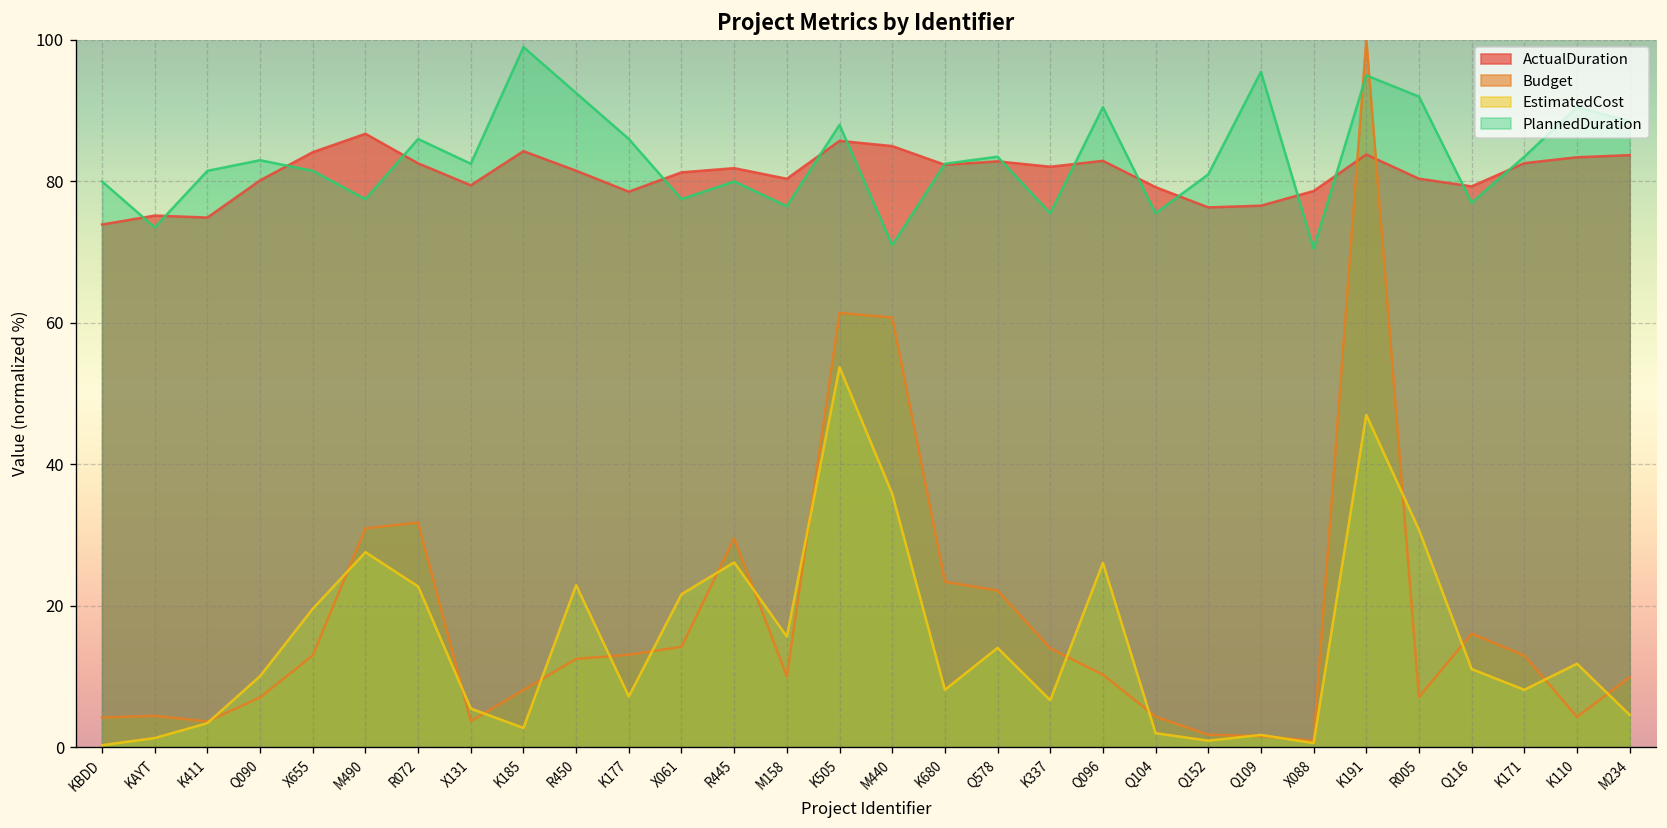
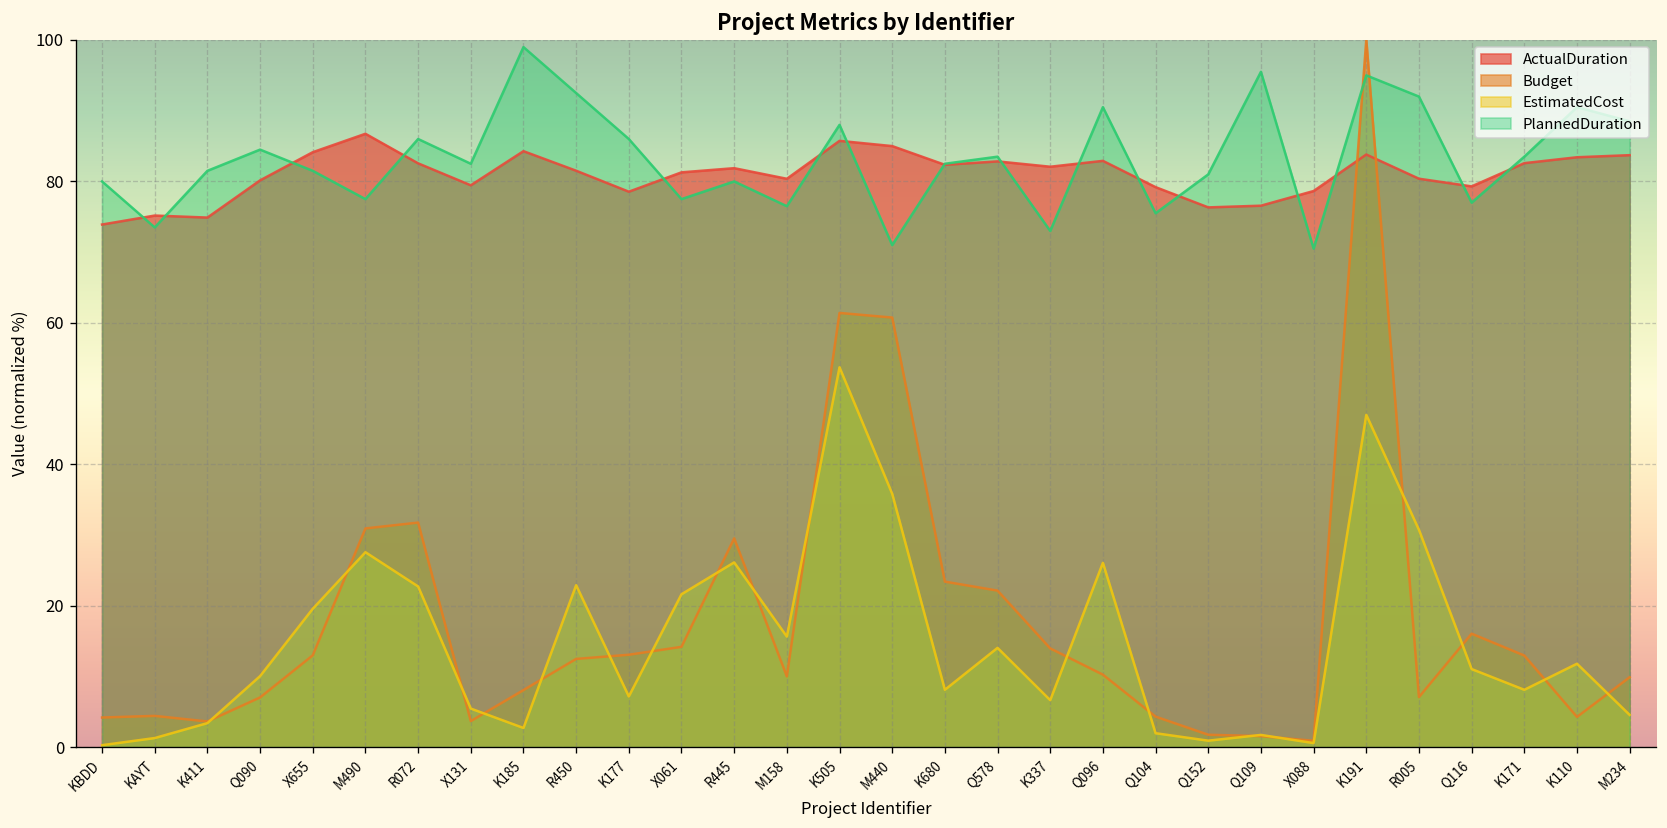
  {
    "EstimatedCost": {
      "KBDD": 0,
      "KAYT": 1,
      "Q090": 10,
      "X655": 20,
      "M490": 28,
      "R072": 23,
      "X131": 5,
      "K185": 3,
      "R450": 23,
      "K177": 7,
      "X061": 22,
      "R445": 26,
      "M158": 16,
      "K505": 54,
      "M440": 36,
      "K680": 8,
      "Q578": 14,
      "K337": 7,
      "Q096": 26,
      "Q104": 2,
      "Q152": 1,
      "K191": 47,
      "R005": 31,
      "Q116": 11,
      "K171": 8,
      "K110": 12,
      "M234": 5
    },
    "PlannedDuration": {
      "KBDD": 80,
      "KAYT": 74,
      "K411": 82,
-     "Q090": 83,
+     "Q090": 85,
      "X655": 82,
      "M490": 78,
      "R072": 86,
      "X131": 83,
      "K185": 99,
      "R450": 93,
      "K177": 86,
      "X061": 78,
      "R445": 80,
      "M158": 77,
      "K505": 88,
      "M440": 71,
      "Q578": 84,
-     "K337": 76,
+     "K337": 73,
      "Q096": 91,
      "Q104": 76,
      "Q152": 81,
      "Q109": 96,
      "X088": 71,
      "K191": 95,
      "R005": 92,
      "Q116": 77,
      "K171": 84
    }
  }
